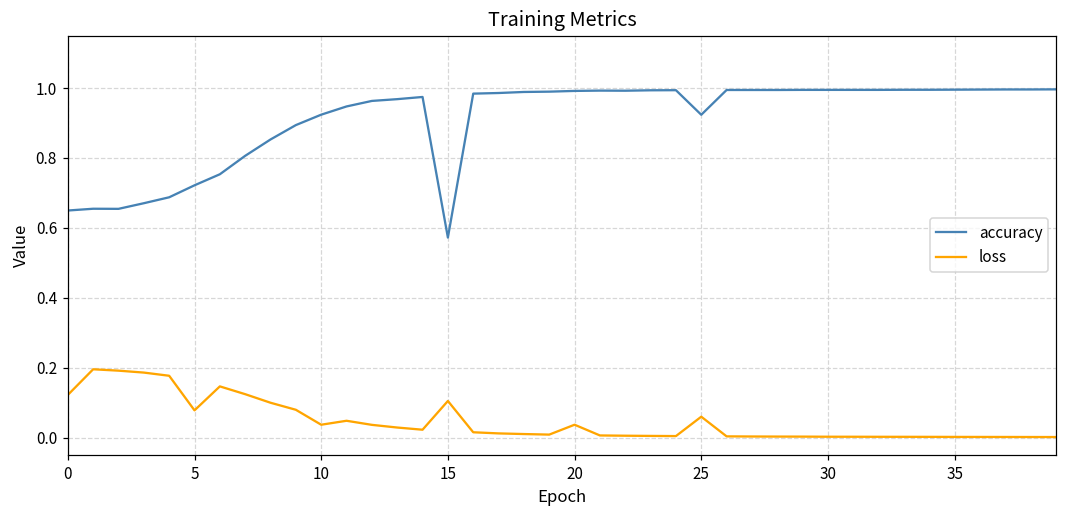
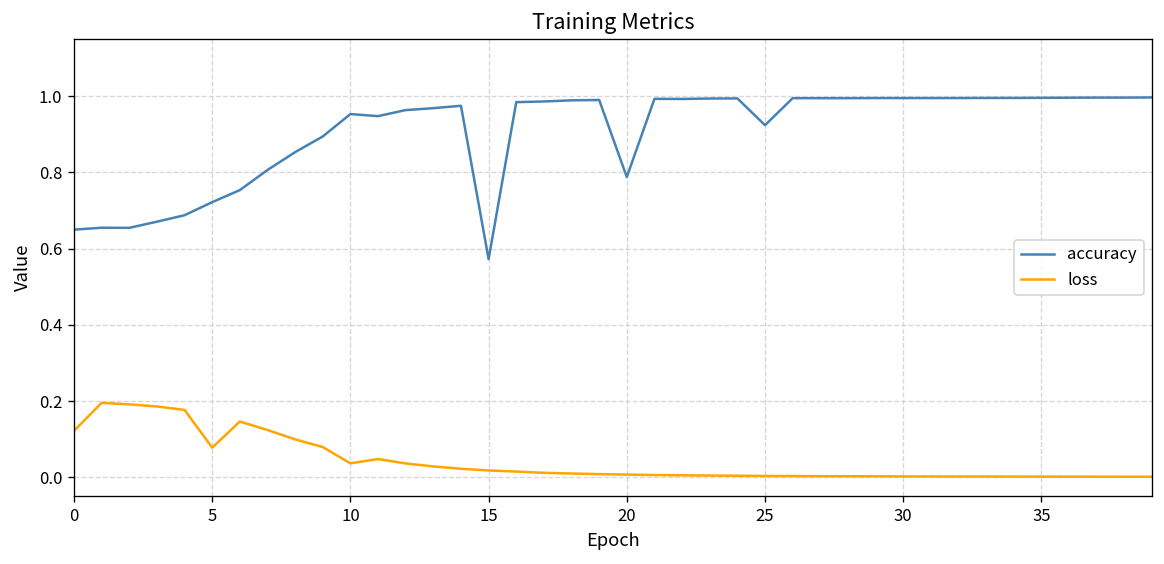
  {
    "accuracy": {
      "0": 0.65,
      "5": 0.72,
-     "10": 0.92,
+     "10": 0.95,
      "15": 0.57,
-     "20": 0.99,
+     "20": 0.79,
      "25": 0.92,
      "30": 0.99,
      "35": 1.00
    },
    "loss": {
      "0": 0.12,
      "5": 0.08,
      "10": 0.04,
-     "15": 0.10,
-     "20": 0.04,
-     "25": 0.06,
+     "15": 0.02,
+     "20": 0.01,
+     "25": 0.00,
      "30": 0.00,
      "35": 0.00
    }
  }
